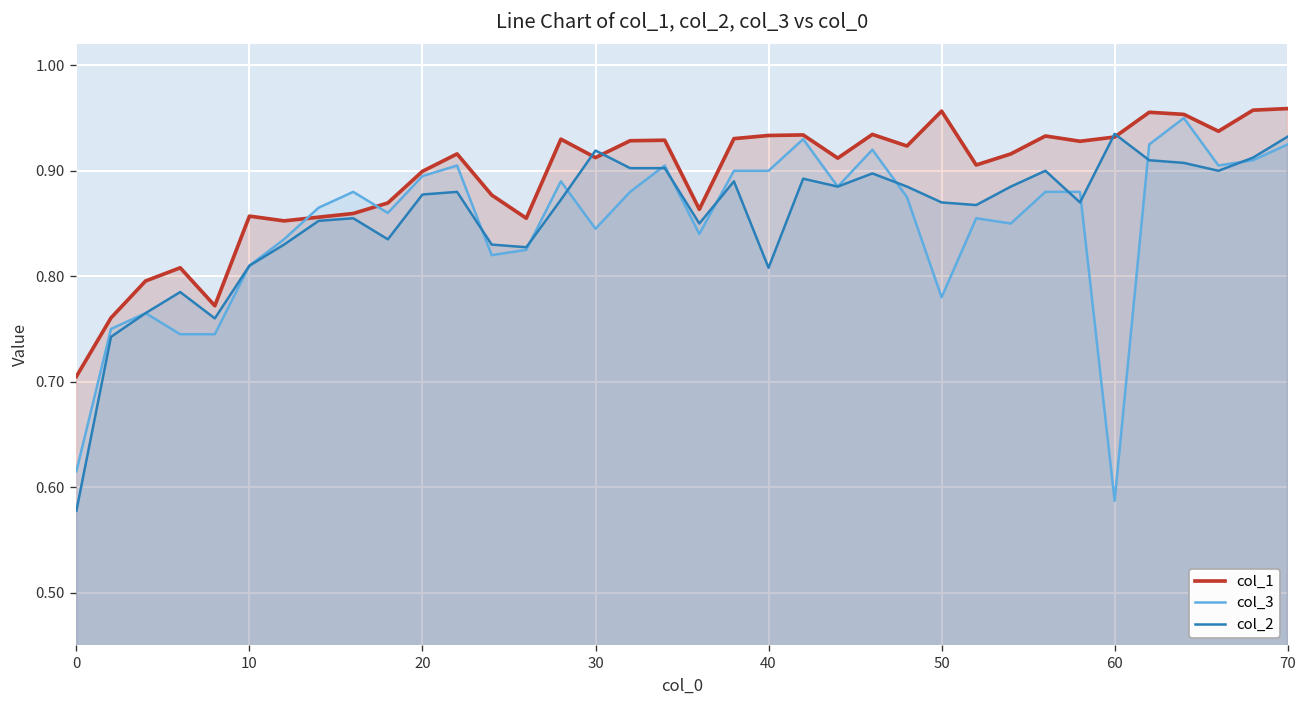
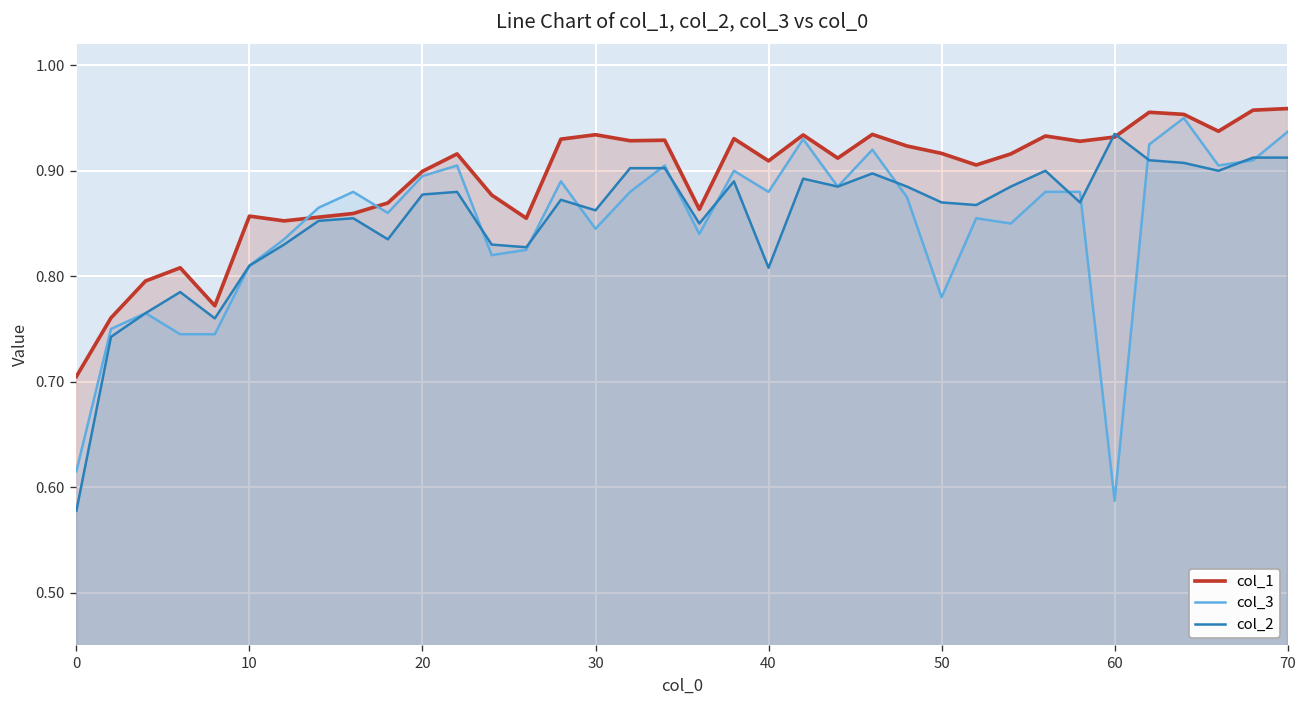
  {
    "col_1": {
      "0": 0.70,
      "10": 0.86,
      "20": 0.90,
-     "30": 0.91,
-     "40": 0.93,
-     "50": 0.96,
+     "30": 0.93,
+     "40": 0.91,
+     "50": 0.92,
      "60": 0.93,
      "70": 0.96
    },
    "col_3": {
      "0": 0.62,
      "20": 0.90,
      "30": 0.85,
-     "40": 0.90,
+     "40": 0.88,
      "50": 0.78,
      "60": 0.59,
-     "70": 0.93
+     "70": 0.94
    },
    "col_2": {
      "0": 0.58,
      "20": 0.88,
-     "30": 0.92,
+     "30": 0.86,
      "40": 0.81,
      "50": 0.87,
      "60": 0.94,
-     "70": 0.93
+     "70": 0.91
    }
  }
